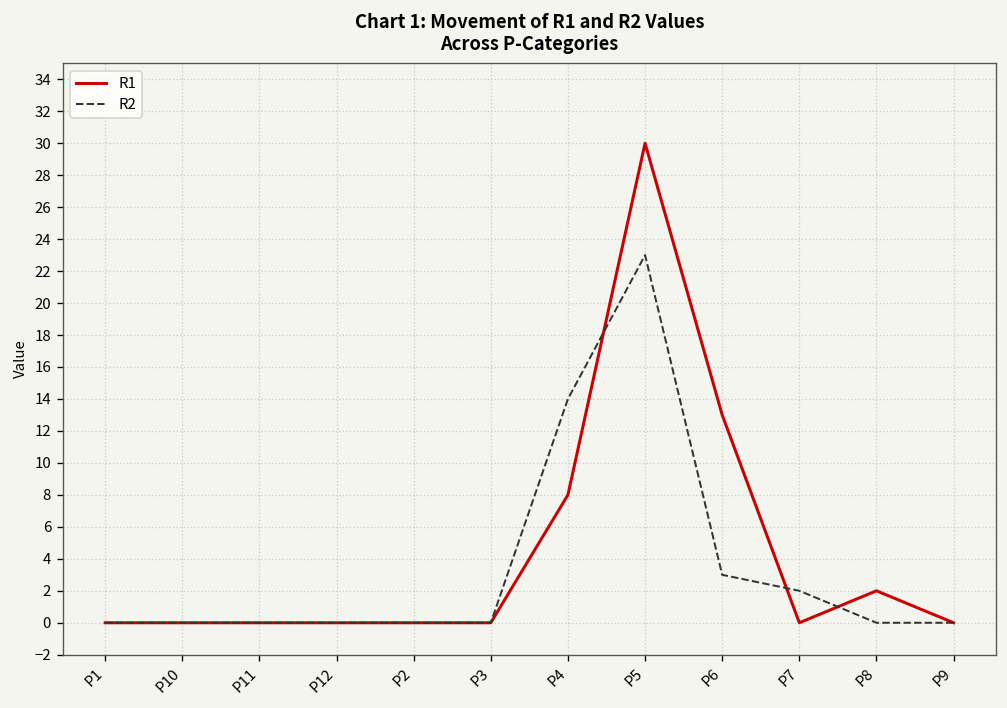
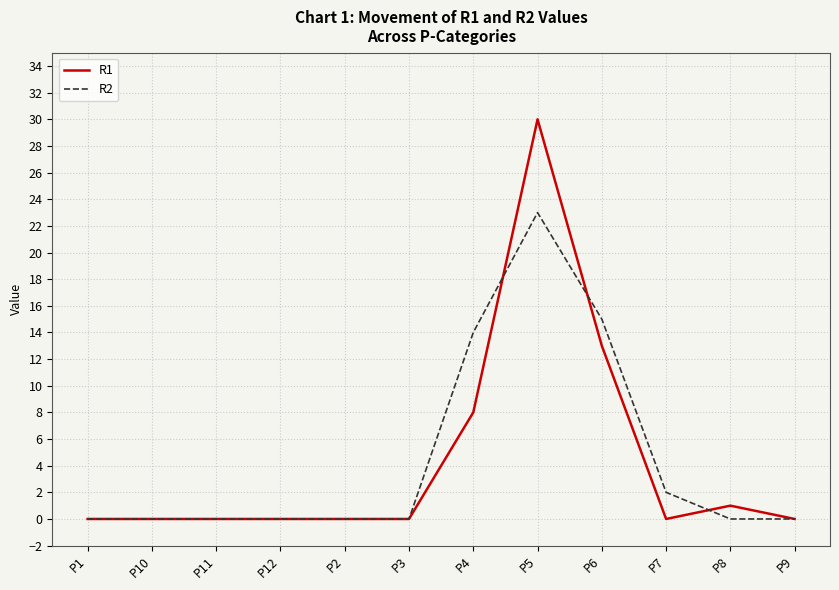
  {
    "R1": {
      "P4": 8,
      "P5": 30,
      "P6": 13,
      "P7": 0,
-     "P8": 2
+     "P8": 1
    },
    "R2": {
      "P4": 14,
      "P5": 23,
-     "P6": 3,
+     "P6": 15,
      "P7": 2,
      "P8": 0
    }
  }
